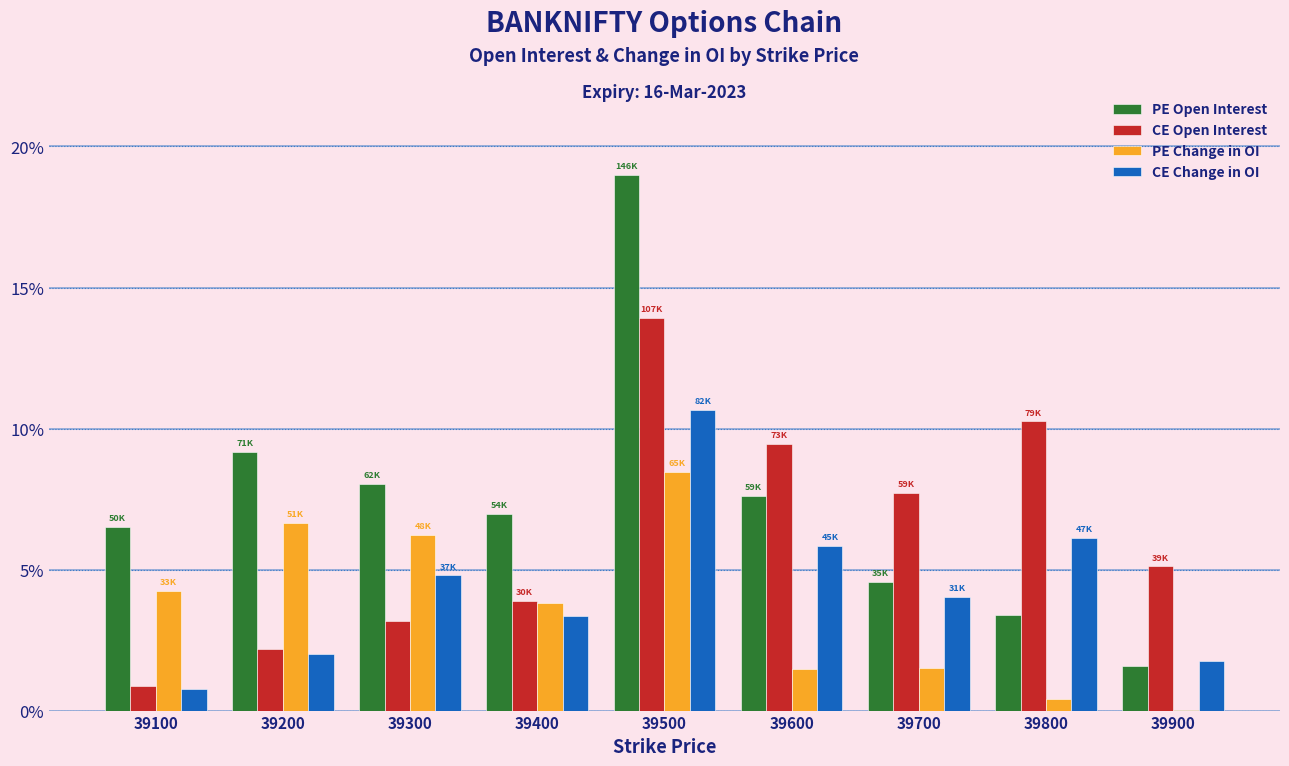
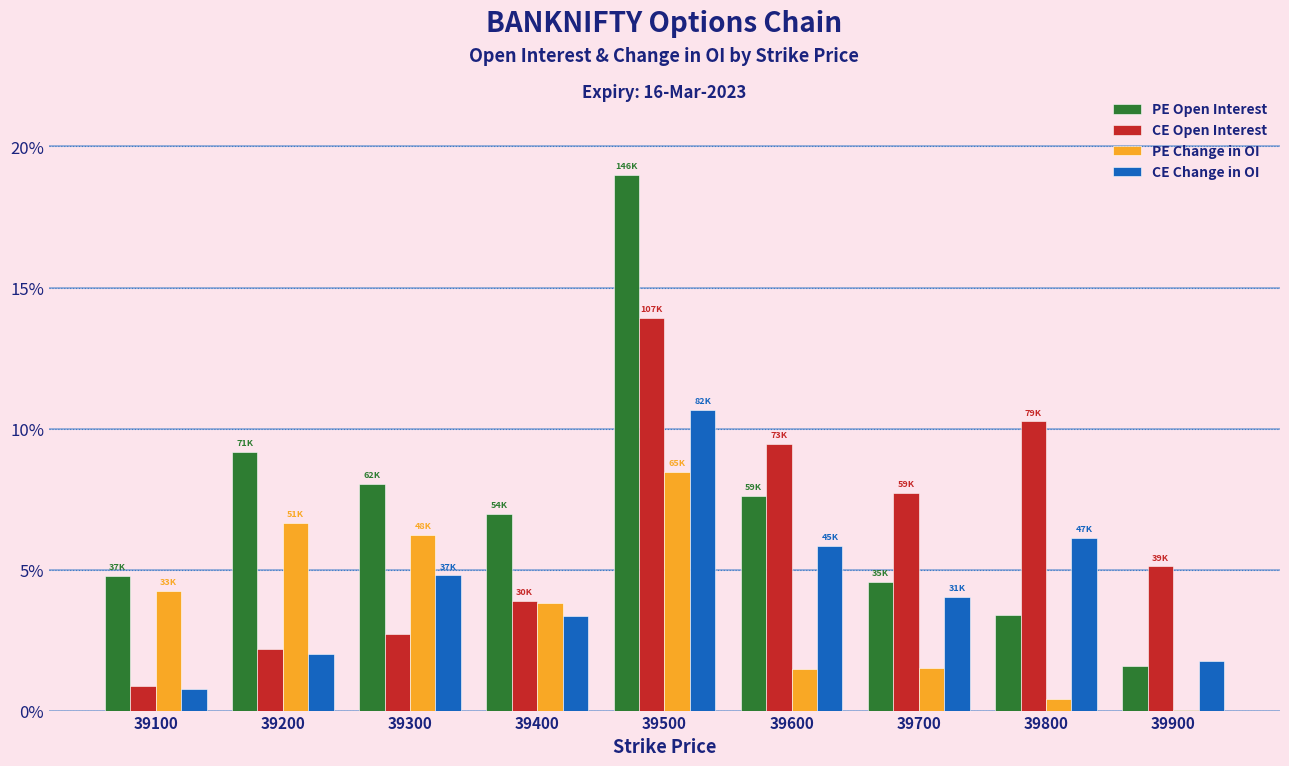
  {
    "PE Open Interest": {
-     "39100": "50K"
+     "39100": "37K"
    },
    "CE Open Interest": {
      "39100": "0.9%",
      "39200": "2.2%",
-     "39300": "3.2%"
+     "39300": "2.7%"
    },
    "PE Change in OI": {
      "39400": "3.8%",
      "39600": "1.5%",
      "39700": "1.5%",
      "39800": "0.4%"
    },
    "CE Change in OI": {
      "39100": "0.8%",
      "39200": "2.0%",
      "39400": "3.4%",
      "39900": "1.7%"
    }
  }
